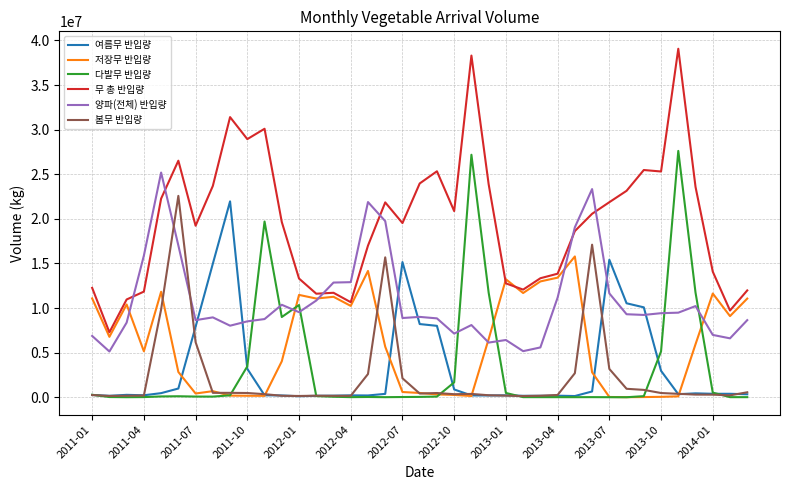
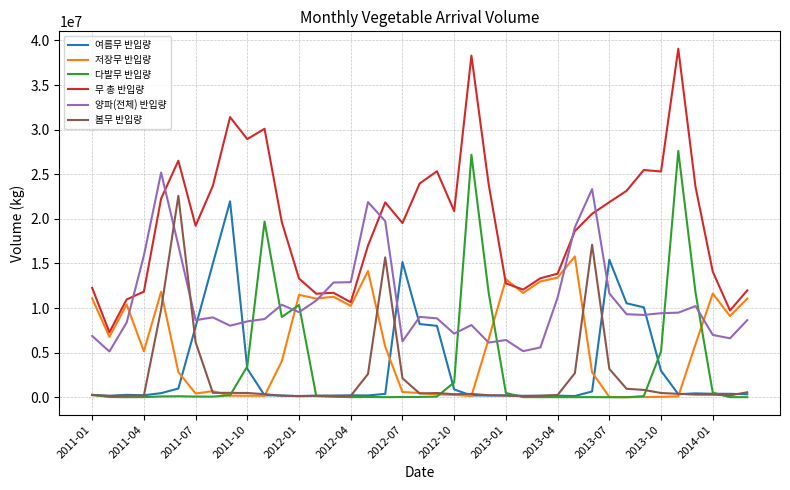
  {
    "여름무 반입량": {
      "2011-07": 8000000,
      "2012-07": 15000000,
      "2012-10": 1000000,
      "2013-07": 15000000,
      "2013-10": 3000000
    },
    "저장무 반입량": {
      "2011-01": 11000000,
      "2011-04": 5000000,
      "2011-07": 0,
      "2011-10": 0,
      "2012-01": 11000000,
      "2012-04": 10000000,
      "2012-07": 1000000,
      "2013-01": 13000000,
      "2013-04": 13000000,
      "2013-10": 0,
      "2014-01": 12000000
    },
    "다발무 반입량": {
      "2011-07": 0,
      "2012-01": 10000000,
      "2012-07": 0,
      "2012-10": 2000000,
      "2013-10": 5000000
    },
    "무 총 반입량": {
      "2011-01": 12000000,
      "2011-04": 12000000,
      "2011-07": 19000000,
      "2011-10": 29000000,
      "2012-01": 13000000,
      "2012-04": 11000000,
      "2012-07": 20000000,
      "2012-10": 21000000,
      "2013-01": 13000000,
      "2013-04": 14000000,
      "2013-07": 22000000,
      "2013-10": 25000000,
      "2014-01": 14000000
    },
    "양파(전체) 반입량": {
      "2011-01": 7000000,
      "2011-04": 16000000,
      "2011-07": 9000000,
      "2011-10": 9000000,
      "2012-01": 10000000,
      "2012-04": 13000000,
-     "2012-07": 9000000,
+     "2012-07": 6000000,
      "2012-10": 7000000,
      "2013-01": 6000000,
      "2013-04": 11000000,
      "2013-07": 12000000,
      "2013-10": 9000000,
      "2014-01": 7000000
    },
    "봄무 반입량": {
      "2011-07": 6000000,
      "2011-10": 0,
      "2012-07": 2000000,
      "2013-07": 3000000,
      "2013-10": 0
    }
  }
